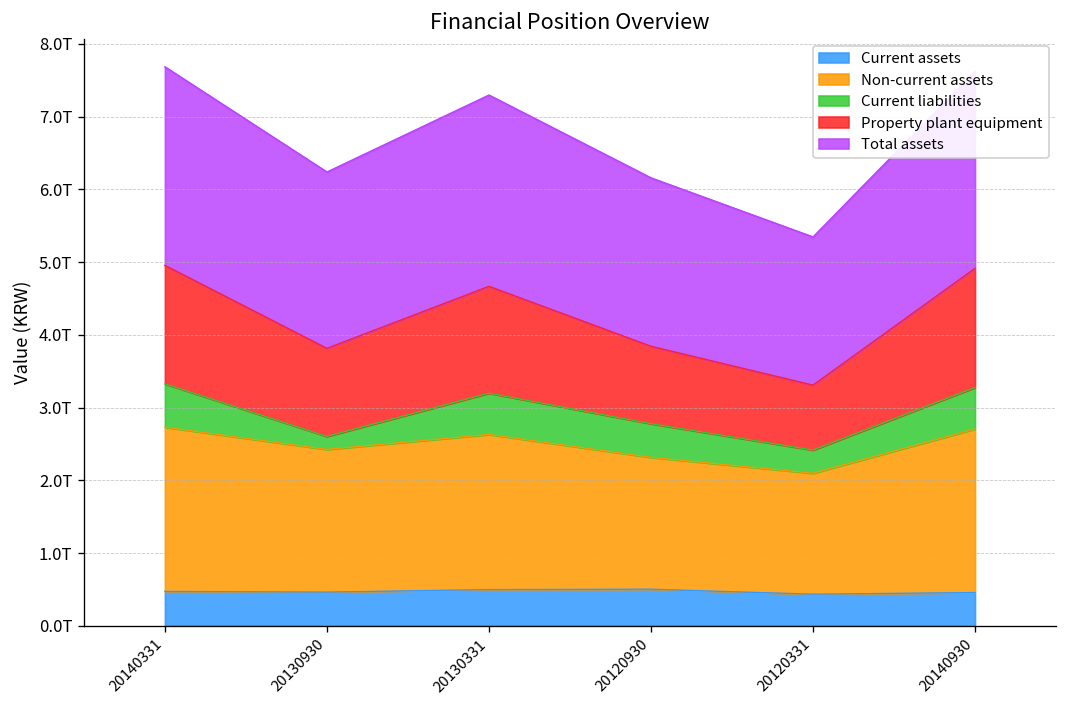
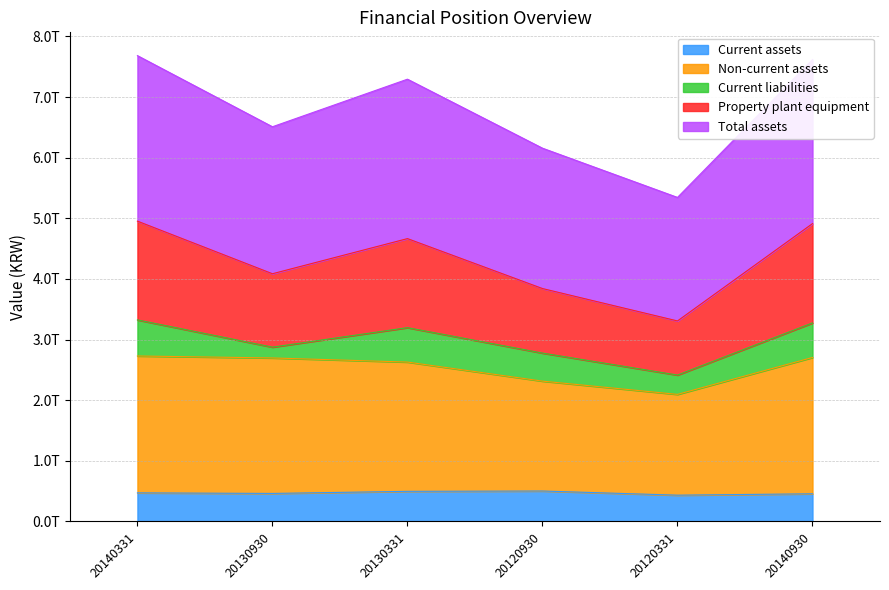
  {
    "Current assets": {
      "20140331": "0.5T",
      "20130930": "0.5T",
      "20130331": "0.5T",
      "20120930": "0.5T",
      "20120331": "0.4T",
      "20140930": "0.5T"
    },
    "Non-current assets": {
      "20140331": "2.3T",
-     "20130930": "2.0T",
+     "20130930": "2.2T",
      "20130331": "2.1T",
      "20120930": "1.8T",
      "20120331": "1.7T",
      "20140930": "2.2T"
    },
    "Current liabilities": {
      "20140331": "0.6T",
      "20130930": "0.2T",
      "20130331": "0.6T",
      "20120930": "0.5T",
      "20120331": "0.3T",
      "20140930": "0.6T"
    },
    "Property plant equipment": {
      "20140331": "1.6T",
      "20130930": "1.2T",
      "20130331": "1.5T",
      "20120930": "1.1T",
      "20120331": "0.9T",
      "20140930": "1.6T"
    },
    "Total assets": {
      "20140331": "2.7T",
      "20130930": "2.4T",
      "20130331": "2.6T",
      "20120930": "2.3T",
      "20120331": "2.0T"
    }
  }
